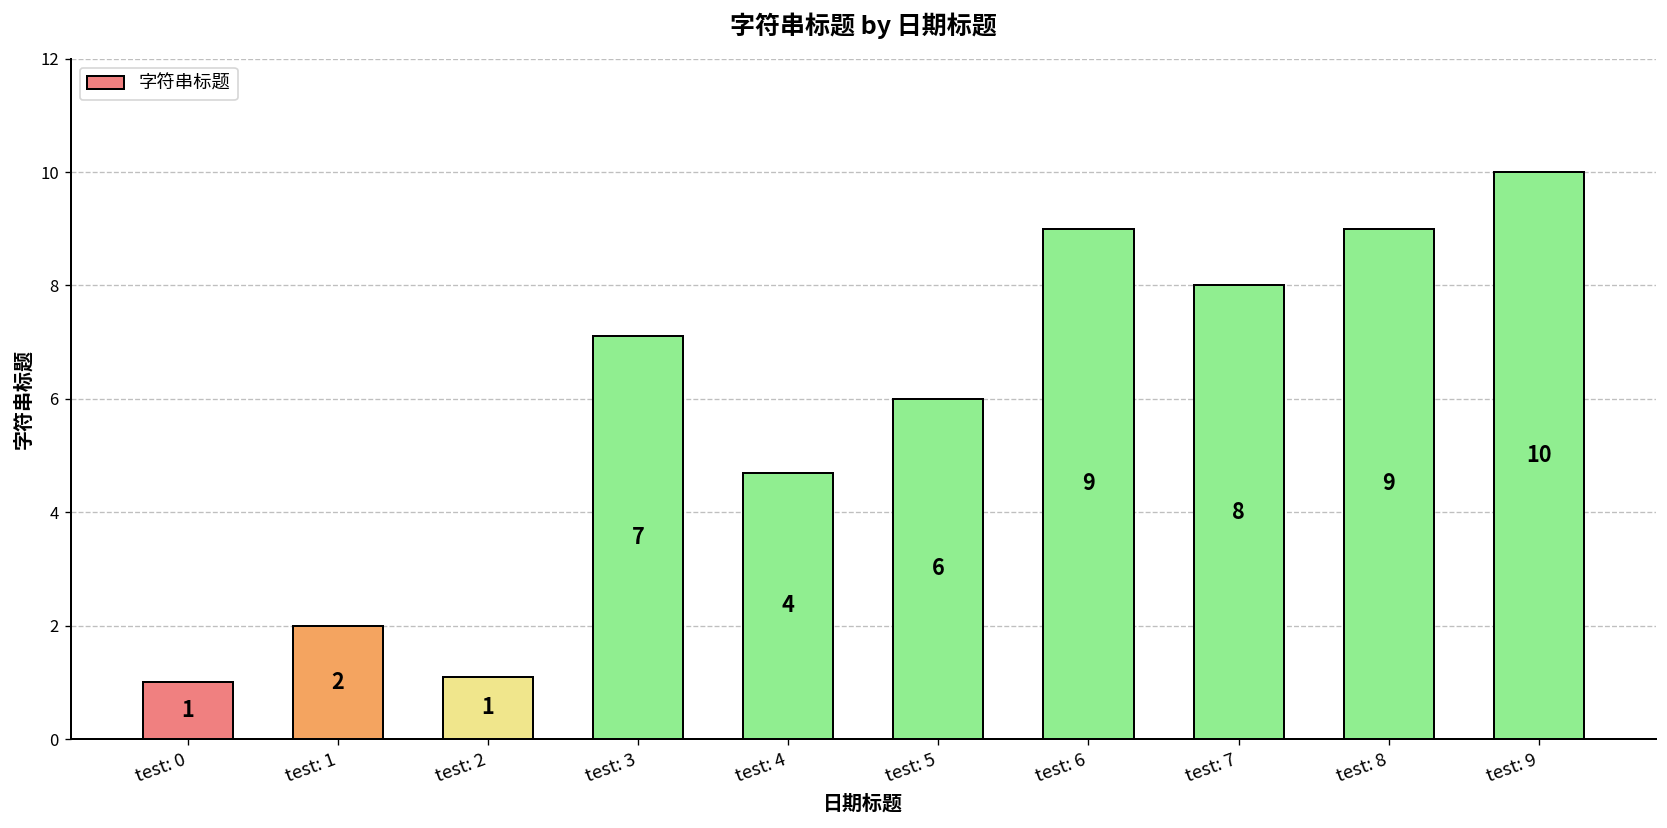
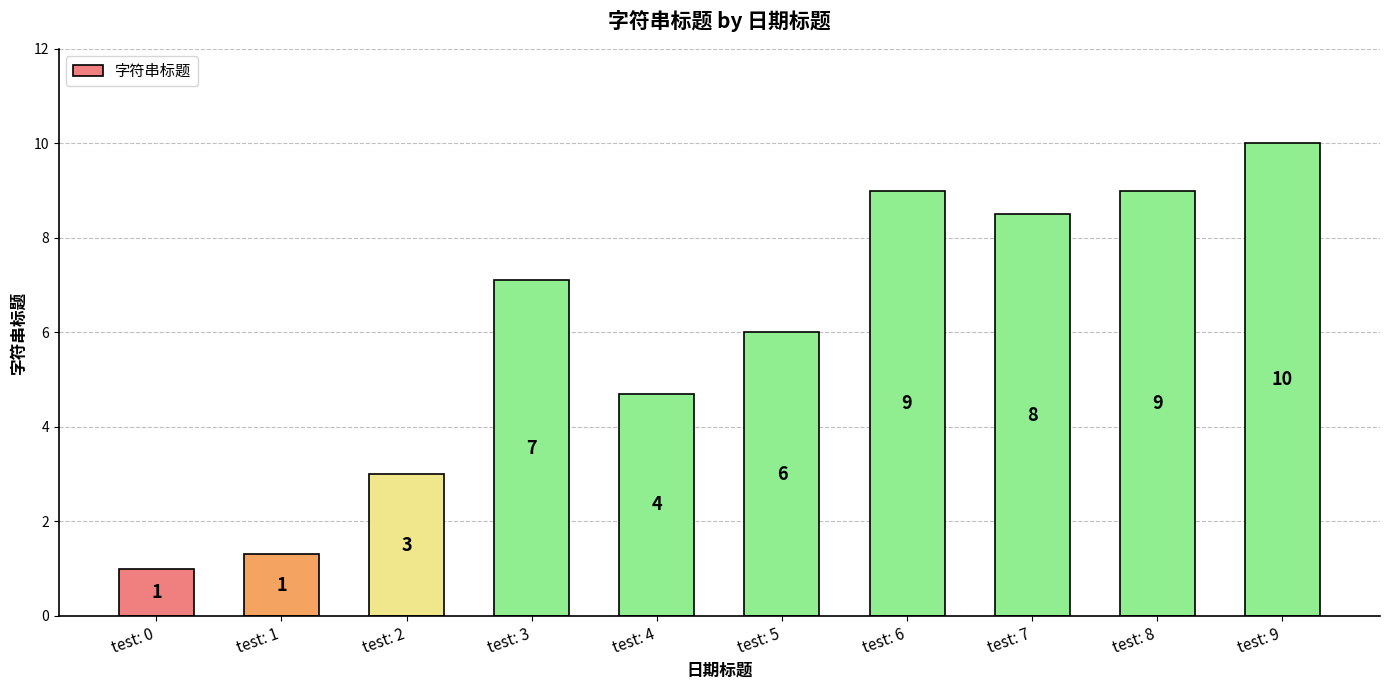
  {
    "test: 0": 1,
-   "test: 1": 2,
-   "test: 2": 1,
+   "test: 1": 1,
+   "test: 2": 3,
    "test: 3": 7,
    "test: 5": 6,
    "test: 6": 9,
-   "test: 7": 8.0,
+   "test: 7": 8.5,
    "test: 8": 9,
    "test: 9": 10
  }
